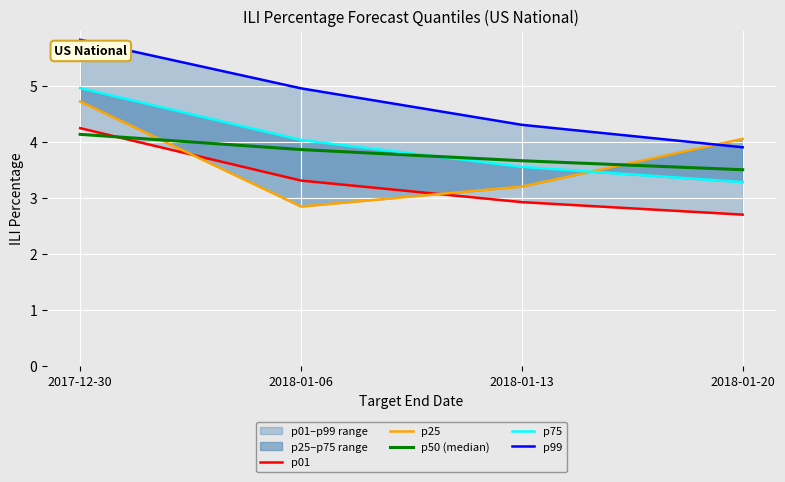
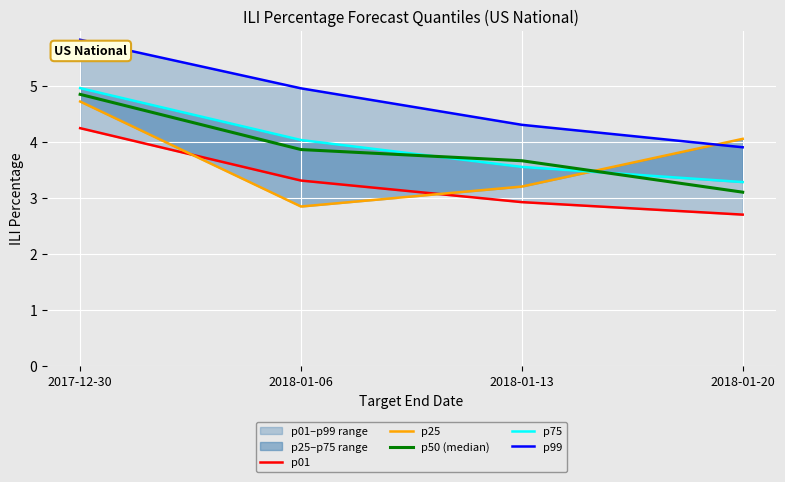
  {
    "p01": {
      "2017-12-30": 4.2,
      "2018-01-06": 3.3,
      "2018-01-13": 2.9,
      "2018-01-20": 2.7
    },
    "p25": {
      "2017-12-30": 4.7,
      "2018-01-06": 2.8,
      "2018-01-13": 3.2
    },
    "p50 (median)": {
-     "2017-12-30": 4.1,
+     "2017-12-30": 4.8,
      "2018-01-06": 3.9,
      "2018-01-13": 3.7,
-     "2018-01-20": 3.5
+     "2018-01-20": 3.1
    },
    "p75": {
      "2018-01-20": 3.3
    }
  }
